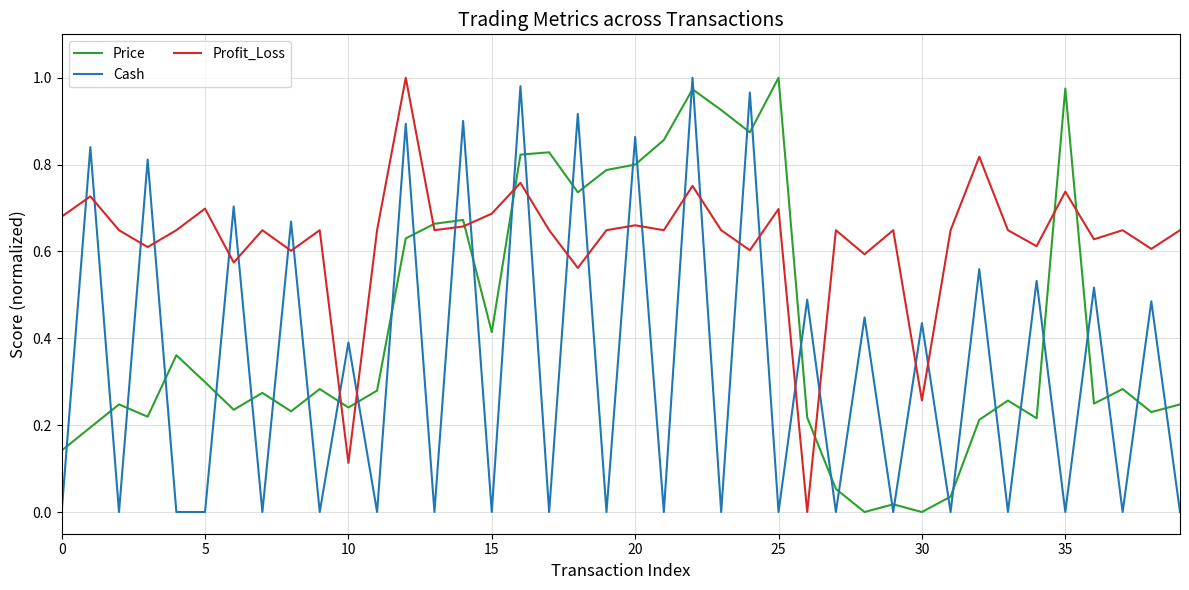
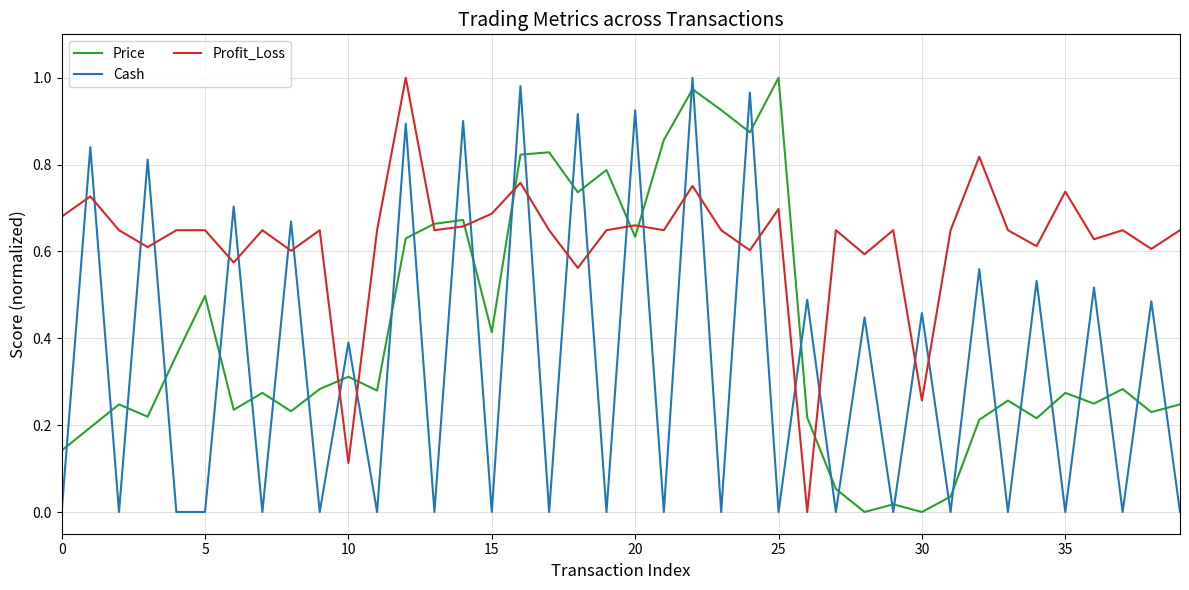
  {
    "Price": {
      "0": 0.14,
-     "5": 0.30,
-     "10": 0.24,
+     "5": 0.50,
+     "10": 0.31,
      "15": 0.41,
-     "20": 0.80,
+     "20": 0.63,
      "25": 1.00,
      "30": 0.00,
-     "35": 0.98
+     "35": 0.27
    },
    "Cash": {
      "0": 0.00,
      "5": 0.00,
      "10": 0.39,
      "15": 0.00,
-     "20": 0.86,
+     "20": 0.93,
      "25": 0.00,
-     "30": 0.44,
+     "30": 0.46,
      "35": 0.00
    },
    "Profit_Loss": {
      "0": 0.68,
-     "5": 0.70,
+     "5": 0.65,
      "10": 0.11,
      "15": 0.69,
      "20": 0.66,
      "25": 0.70,
      "30": 0.26,
      "35": 0.74
    }
  }
